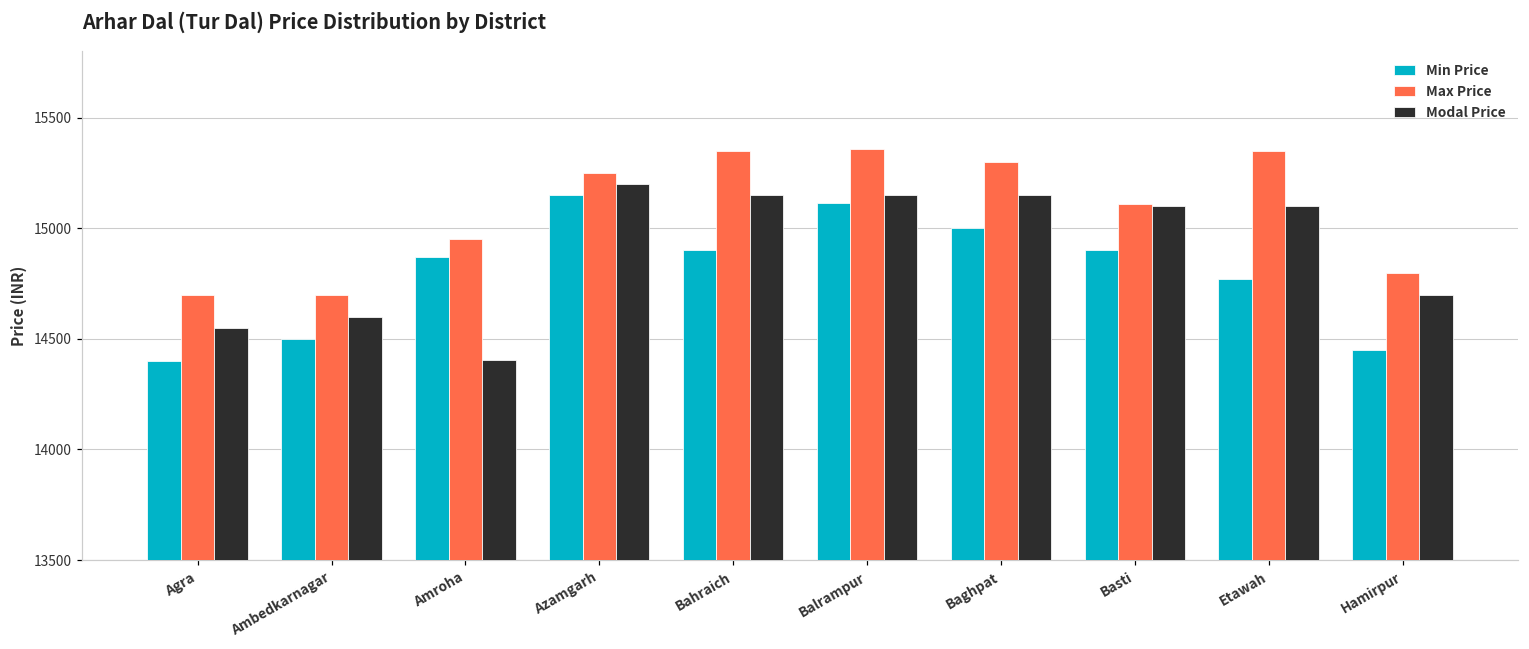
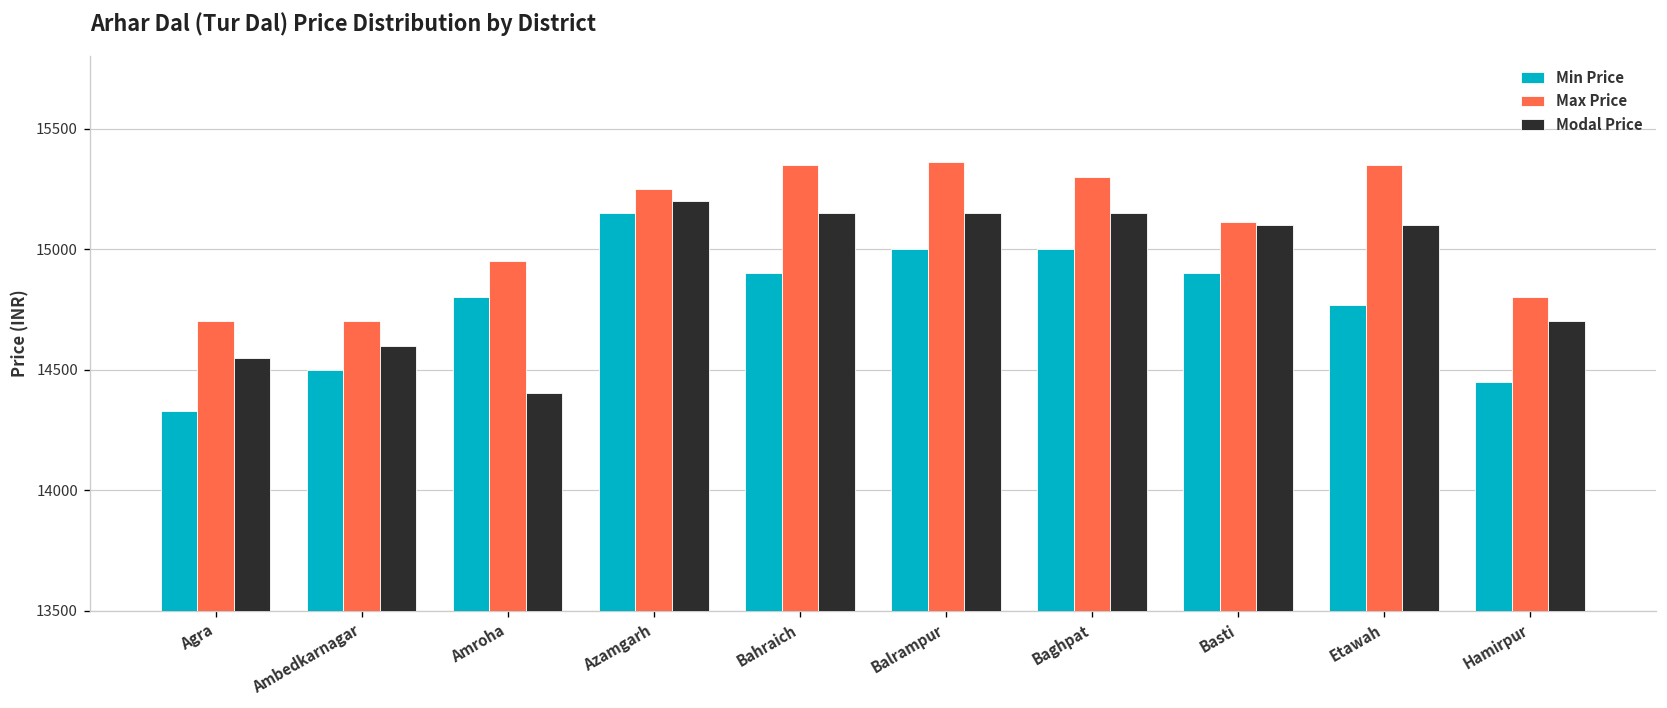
  {
    "Min Price": {
-     "Agra": 14400,
+     "Agra": 14330,
      "Ambedkarnagar": 14500,
-     "Amroha": 14870,
+     "Amroha": 14800,
      "Azamgarh": 15150,
      "Bahraich": 14900,
-     "Balrampur": 15120,
+     "Balrampur": 15000,
      "Baghpat": 15000,
      "Basti": 14900,
      "Etawah": 14770,
      "Hamirpur": 14450
    },
    "Max Price": {
      "Agra": 14700,
      "Ambedkarnagar": 14700,
      "Amroha": 14950,
      "Azamgarh": 15250,
      "Bahraich": 15350,
      "Balrampur": 15360,
      "Baghpat": 15300,
      "Basti": 15110,
      "Etawah": 15350,
      "Hamirpur": 14800
    },
    "Modal Price": {
      "Agra": 14550,
      "Ambedkarnagar": 14600,
      "Amroha": 14400,
      "Azamgarh": 15200,
      "Bahraich": 15150,
      "Balrampur": 15150,
      "Baghpat": 15150,
      "Basti": 15100,
      "Etawah": 15100,
      "Hamirpur": 14700
    }
  }
